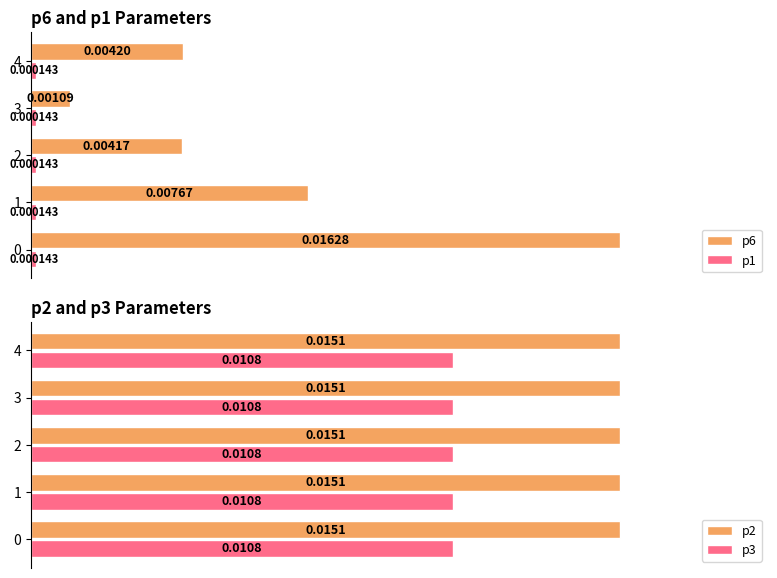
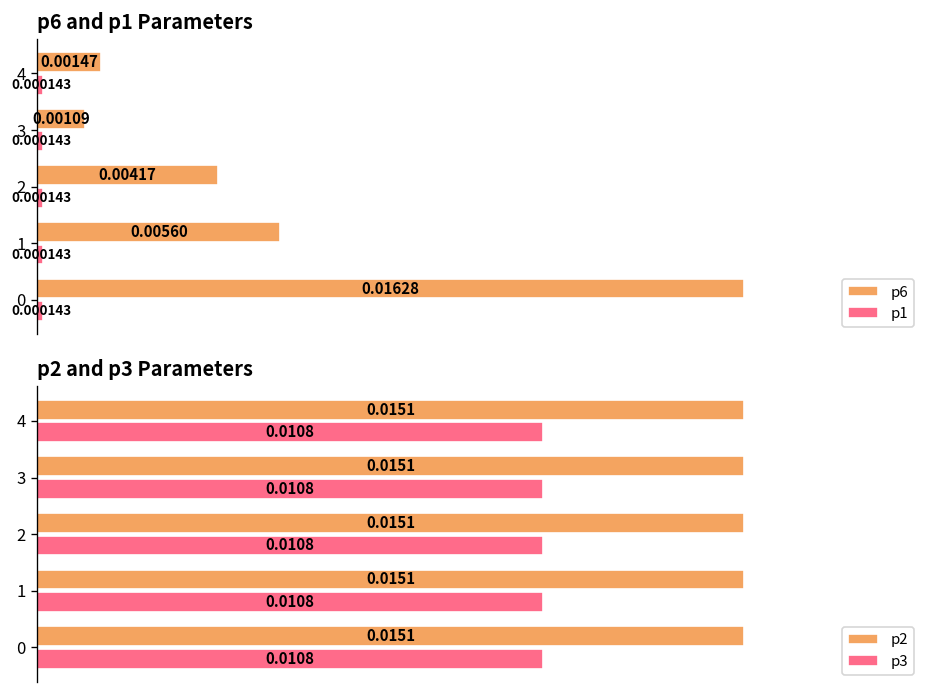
  {
    "p6 and p1 Parameters": {
      "p6": {
-       "4": 0.00420,
+       "4": 0.00147,
        "3": 0.00109,
        "2": 0.00417,
-       "1": 0.00767,
+       "1": 0.00560,
        "0": 0.01628
      },
      "p1": {
        "4": 0.000143,
        "3": 0.000143,
        "2": 0.000143,
        "1": 0.000143,
        "0": 0.000143
      }
    },
    "p2 and p3 Parameters": {
      "p2": {
        "4": 0.0151,
        "3": 0.0151,
        "2": 0.0151,
        "1": 0.0151,
        "0": 0.0151
      },
      "p3": {
        "4": 0.0108,
        "3": 0.0108,
        "2": 0.0108,
        "1": 0.0108,
        "0": 0.0108
      }
    }
  }
